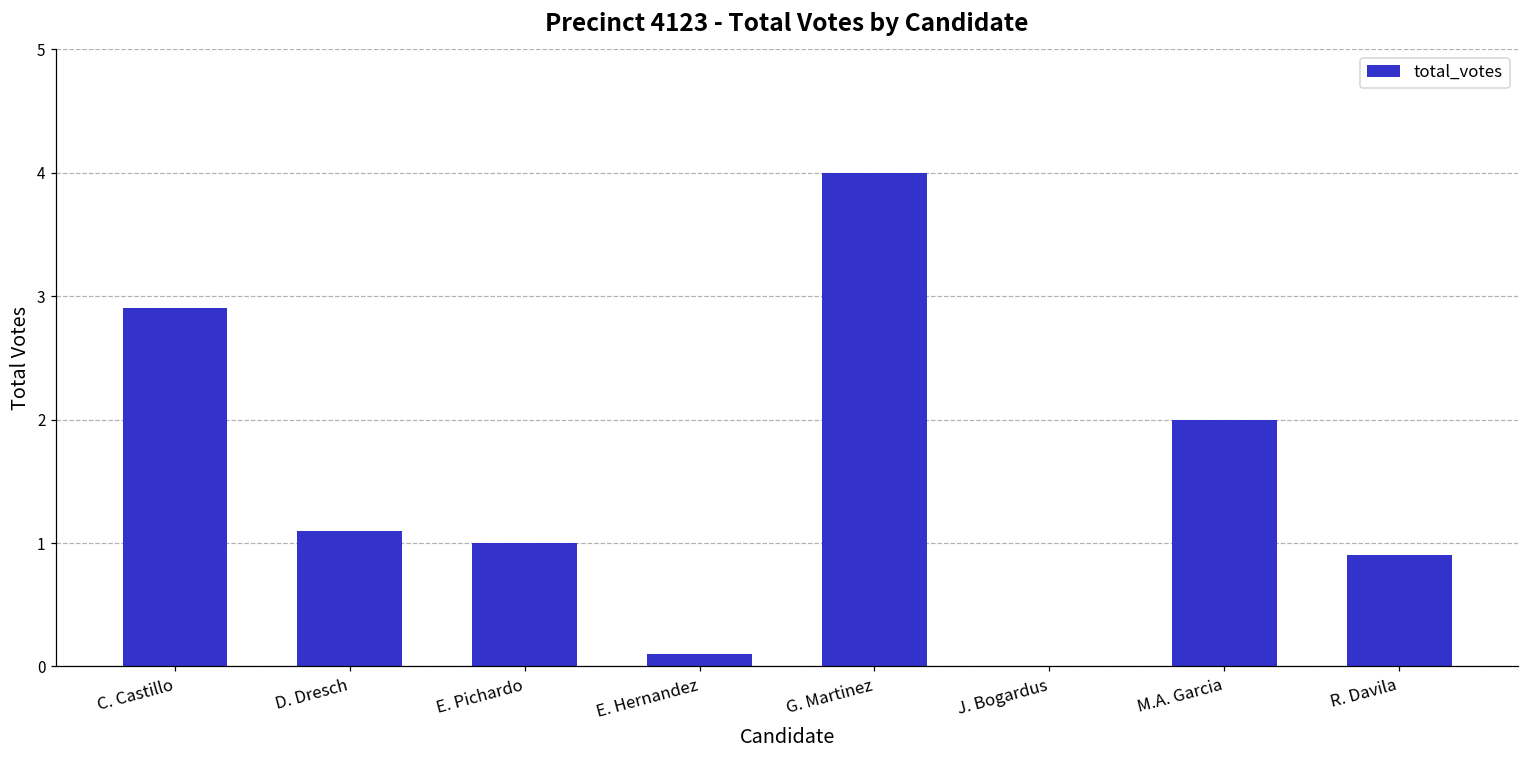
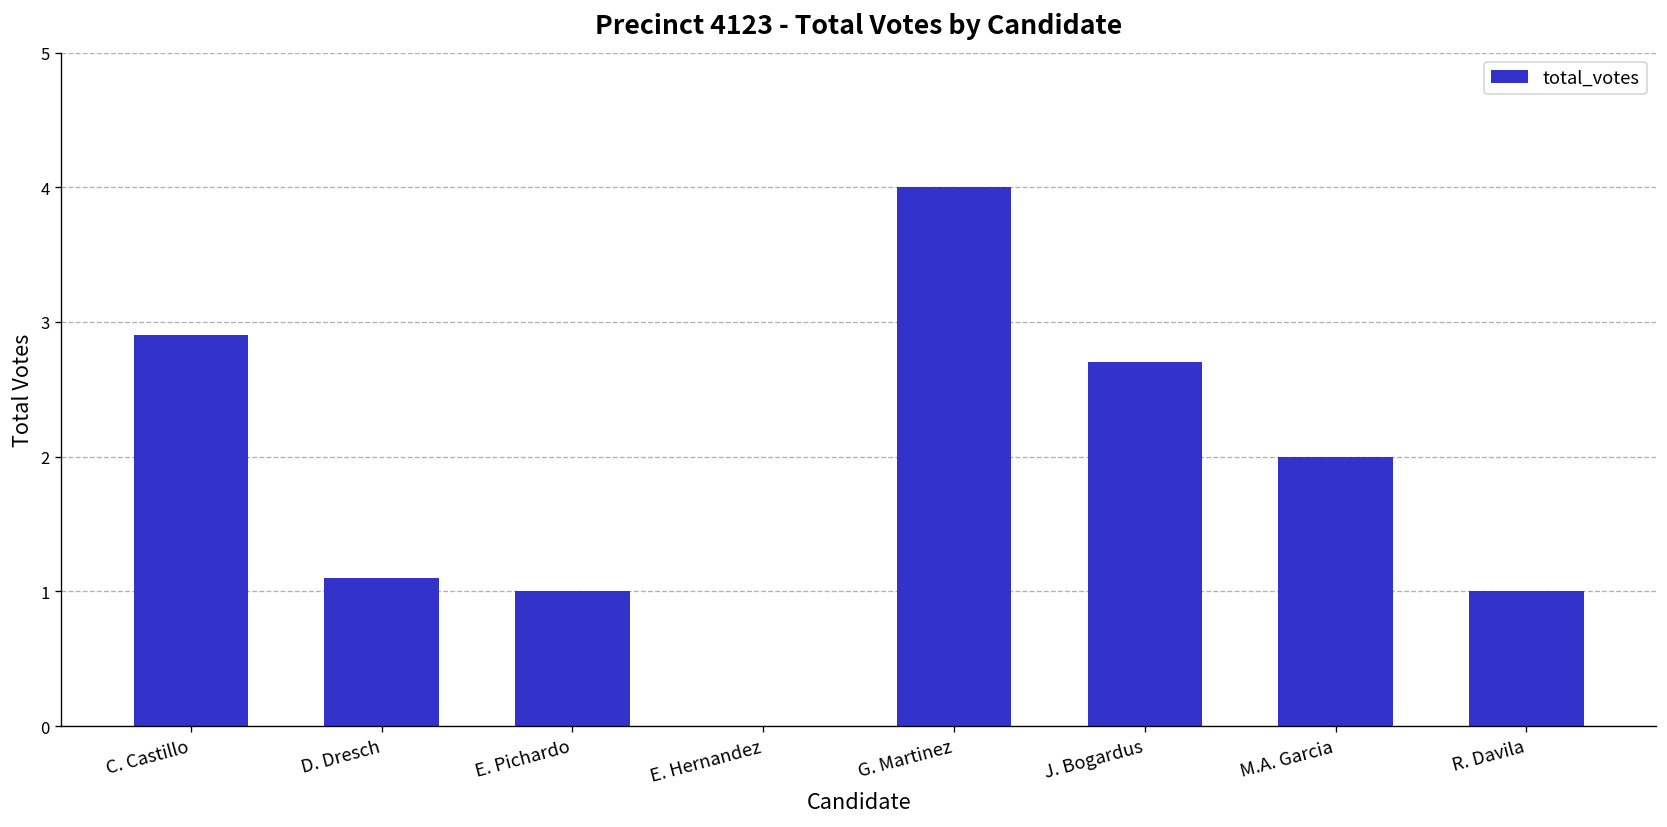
  {
    "C. Castillo": 2.9,
    "D. Dresch": 1.1,
    "E. Pichardo": 1.0,
-   "E. Hernandez": 0.1,
+   "E. Hernandez": 0.0,
    "G. Martinez": 4.0,
-   "J. Bogardus": 0.0,
+   "J. Bogardus": 2.7,
    "M.A. Garcia": 2.0,
-   "R. Davila": 0.9
+   "R. Davila": 1.0
  }
